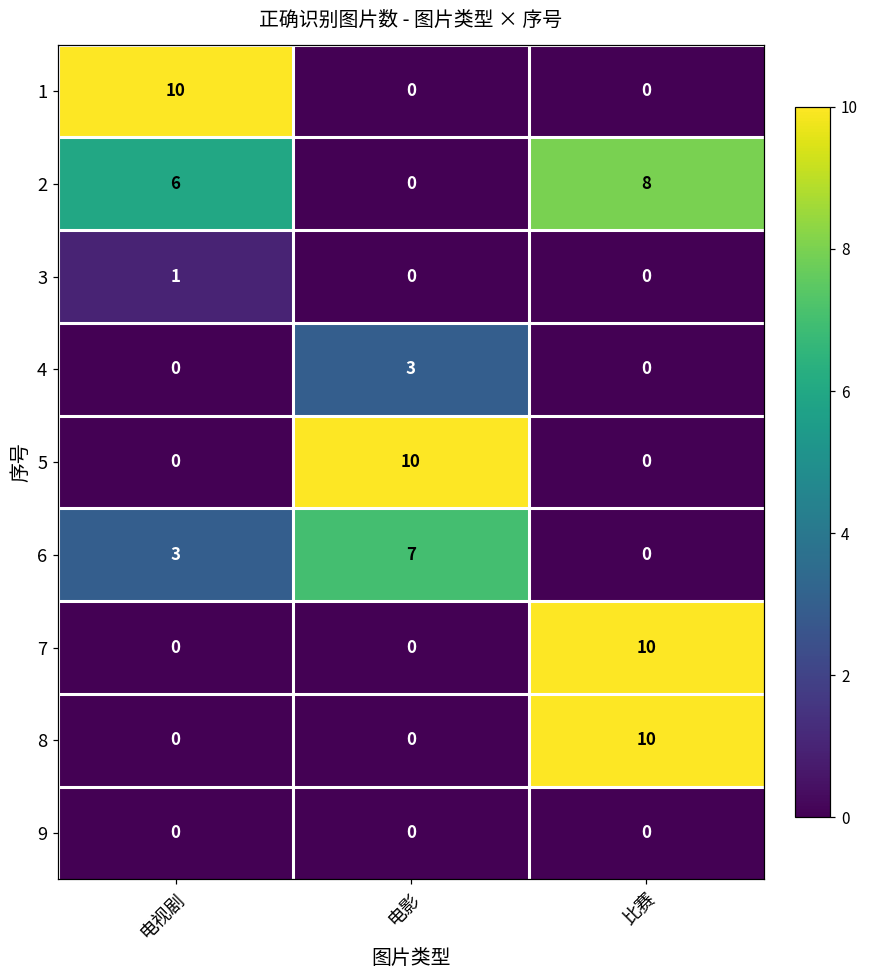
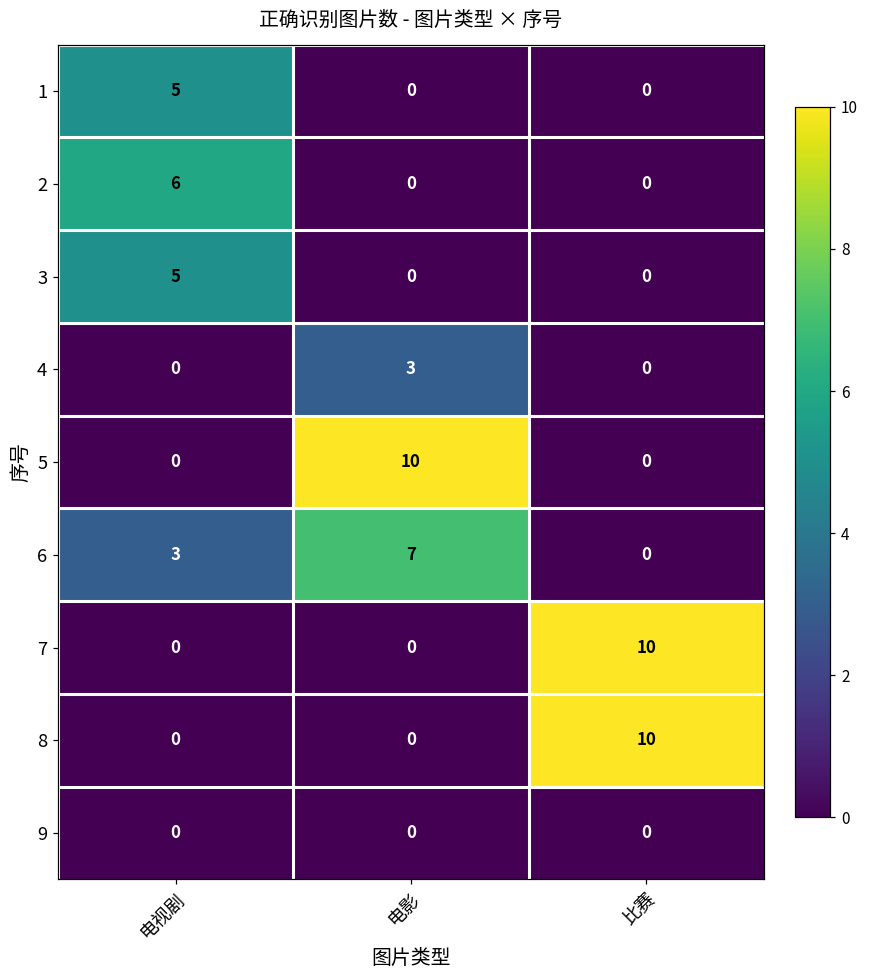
  {
    "1": {
-     "电视剧": 10,
+     "电视剧": 5,
      "电影": 0,
      "比赛": 0
    },
    "2": {
      "电视剧": 6,
      "电影": 0,
-     "比赛": 8
+     "比赛": 0
    },
    "3": {
-     "电视剧": 1,
+     "电视剧": 5,
      "电影": 0,
      "比赛": 0
    },
    "4": {
      "电视剧": 0,
      "电影": 3,
      "比赛": 0
    },
    "5": {
      "电视剧": 0,
      "电影": 10,
      "比赛": 0
    },
    "6": {
      "电视剧": 3,
      "电影": 7,
      "比赛": 0
    },
    "7": {
      "电视剧": 0,
      "电影": 0,
      "比赛": 10
    },
    "8": {
      "电视剧": 0,
      "电影": 0,
      "比赛": 10
    },
    "9": {
      "电视剧": 0,
      "电影": 0,
      "比赛": 0
    }
  }
